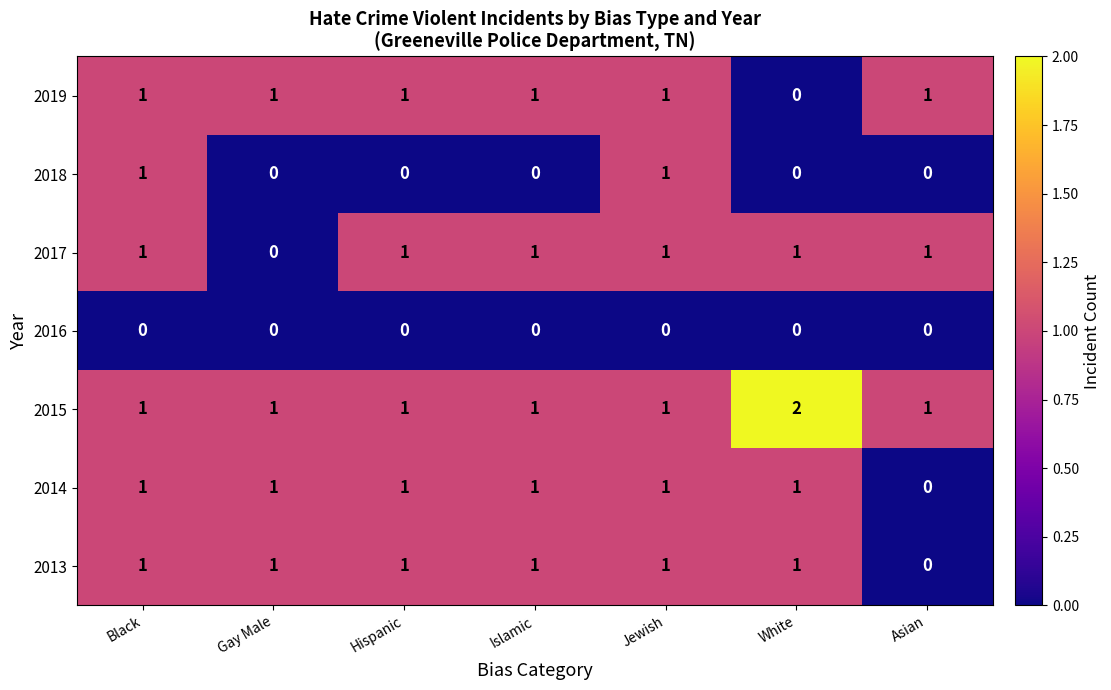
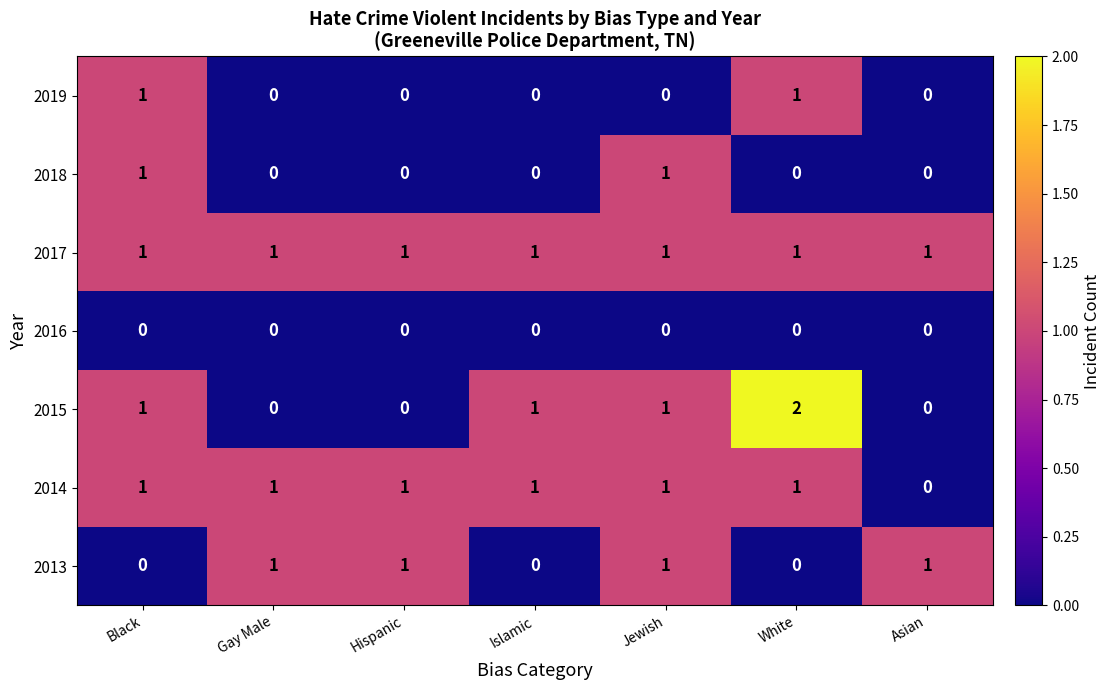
  {
    "2019": {
      "Black": 1,
-     "Gay Male": 1,
-     "Hispanic": 1,
-     "Islamic": 1,
-     "Jewish": 1,
-     "White": 0,
-     "Asian": 1
+     "Gay Male": 0,
+     "Hispanic": 0,
+     "Islamic": 0,
+     "Jewish": 0,
+     "White": 1,
+     "Asian": 0
    },
    "2018": {
      "Black": 1,
      "Gay Male": 0,
      "Hispanic": 0,
      "Islamic": 0,
      "Jewish": 1,
      "White": 0,
      "Asian": 0
    },
    "2017": {
      "Black": 1,
-     "Gay Male": 0,
+     "Gay Male": 1,
      "Hispanic": 1,
      "Islamic": 1,
      "Jewish": 1,
      "White": 1,
      "Asian": 1
    },
    "2016": {
      "Black": 0,
      "Gay Male": 0,
      "Hispanic": 0,
      "Islamic": 0,
      "Jewish": 0,
      "White": 0,
      "Asian": 0
    },
    "2015": {
      "Black": 1,
-     "Gay Male": 1,
-     "Hispanic": 1,
+     "Gay Male": 0,
+     "Hispanic": 0,
      "Islamic": 1,
      "Jewish": 1,
      "White": 2,
-     "Asian": 1
+     "Asian": 0
    },
    "2014": {
      "Black": 1,
      "Gay Male": 1,
      "Hispanic": 1,
      "Islamic": 1,
      "Jewish": 1,
      "White": 1,
      "Asian": 0
    },
    "2013": {
-     "Black": 1,
+     "Black": 0,
      "Gay Male": 1,
      "Hispanic": 1,
-     "Islamic": 1,
+     "Islamic": 0,
      "Jewish": 1,
-     "White": 1,
-     "Asian": 0
+     "White": 0,
+     "Asian": 1
    }
  }
